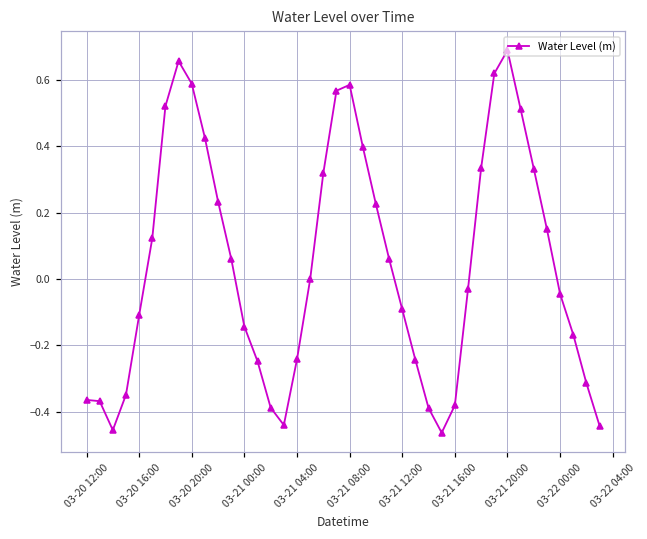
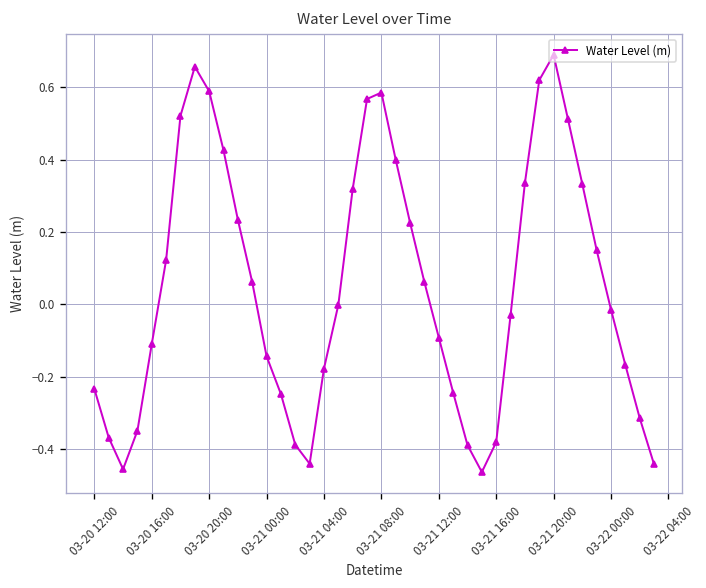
  {
-   "03-20 12:00": -0.36,
+   "03-20 12:00": -0.23,
    "03-20 16:00": -0.11,
    "03-20 20:00": 0.59,
    "03-21 00:00": -0.14,
-   "03-21 04:00": -0.24,
+   "03-21 04:00": -0.18,
    "03-21 08:00": 0.59,
    "03-21 12:00": -0.09,
    "03-21 16:00": -0.38,
-   "03-22 00:00": -0.04
+   "03-22 00:00": -0.01
  }
